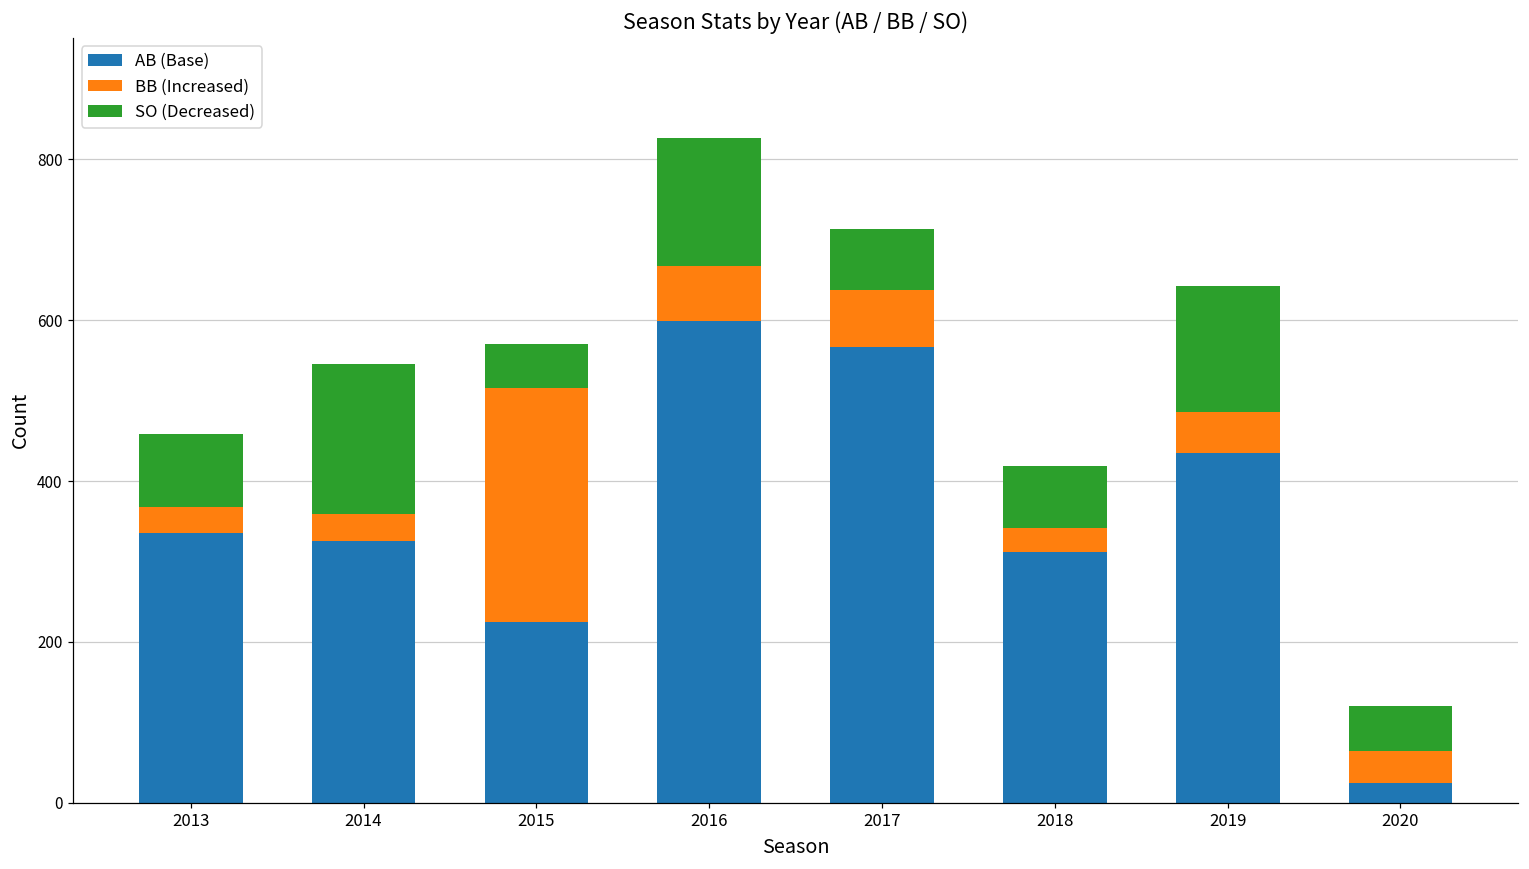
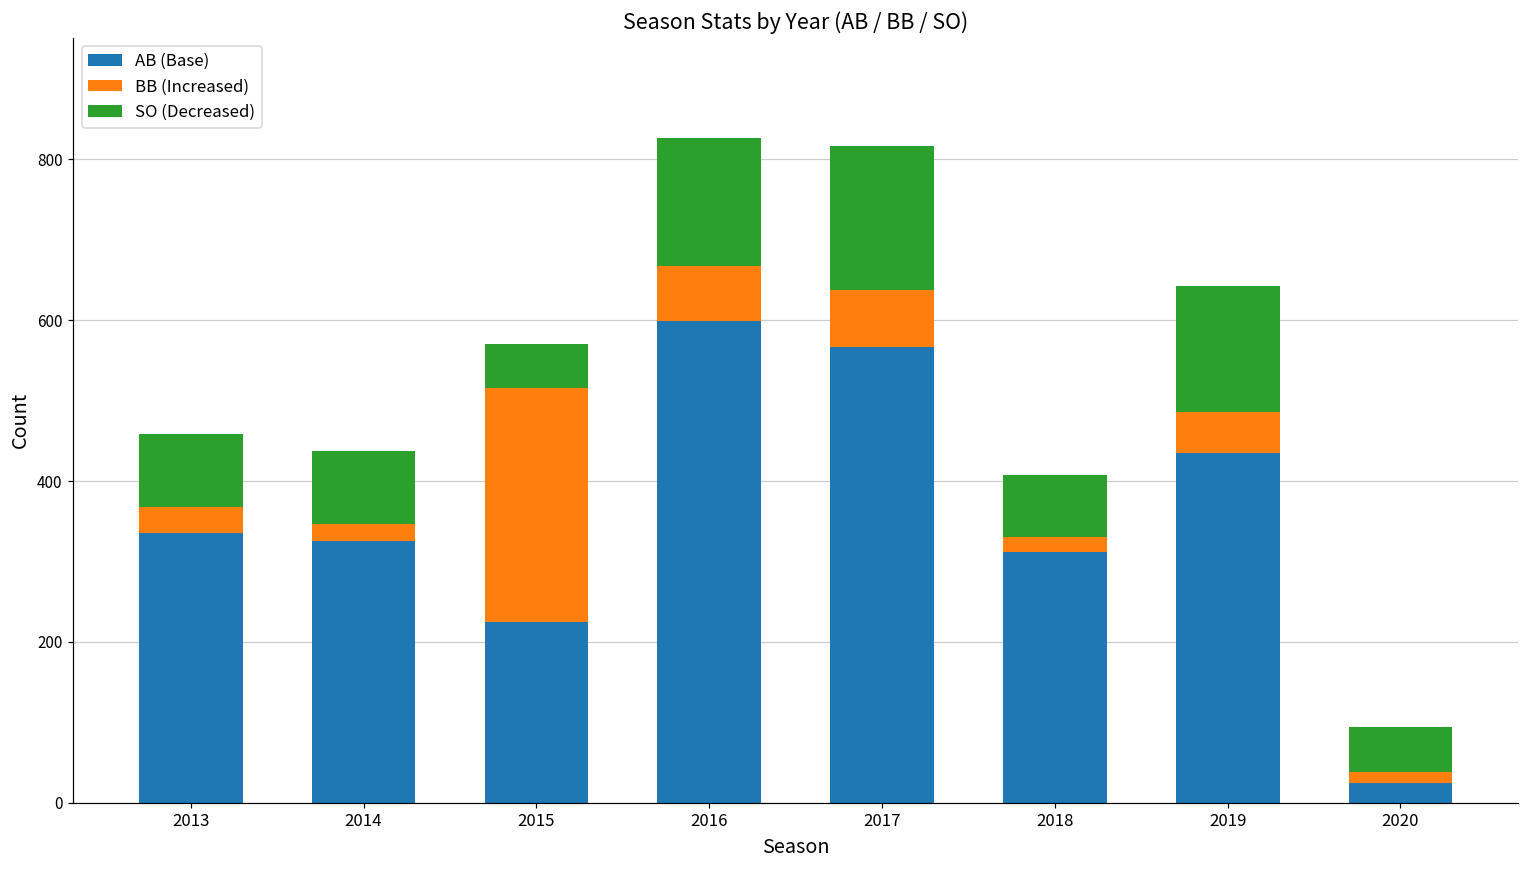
  {
    "AB (Base)": {
      "2013": 340,
      "2014": 330,
      "2015": 230,
      "2016": 600,
      "2017": 570,
      "2018": 310,
      "2019": 440,
      "2020": 20
    },
    "BB (Increased)": {
      "2013": 30,
-     "2014": 30,
+     "2014": 20,
      "2015": 290,
      "2016": 70,
      "2017": 70,
-     "2018": 30,
+     "2018": 20,
      "2019": 50,
-     "2020": 40
+     "2020": 10
    },
    "SO (Decreased)": {
      "2013": 90,
-     "2014": 190,
+     "2014": 90,
      "2015": 60,
      "2016": 160,
-     "2017": 80,
+     "2017": 180,
      "2018": 80,
      "2019": 160,
      "2020": 60
    }
  }
